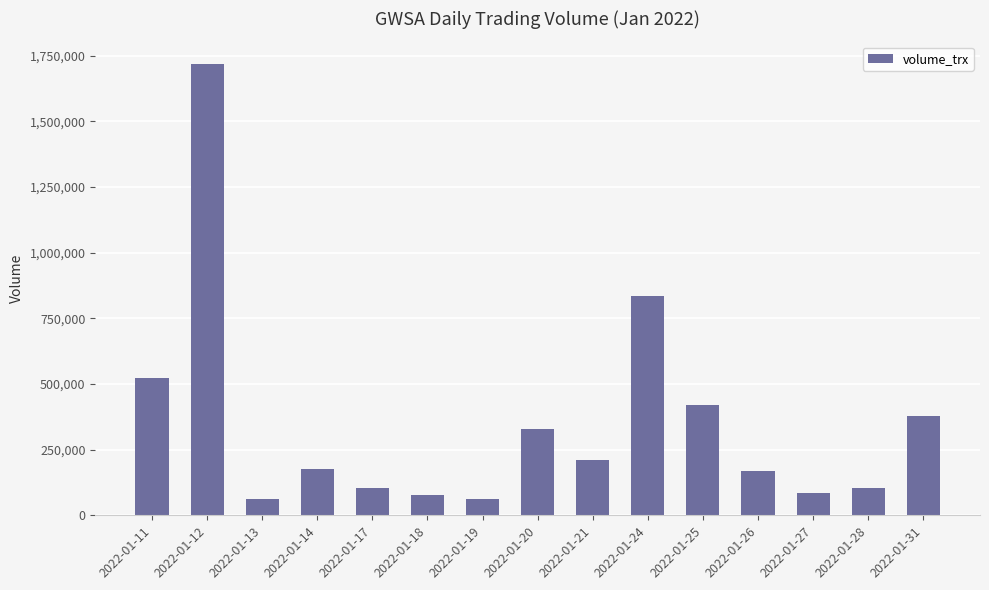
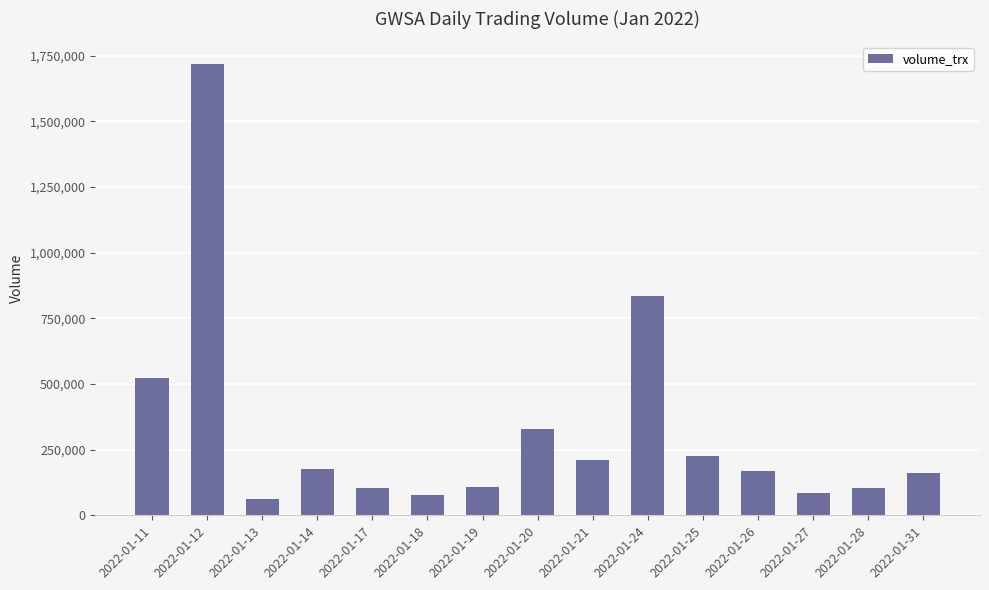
  {
    "2022-01-11": "520,000",
    "2022-01-12": "1,720,000",
    "2022-01-13": "60,000",
    "2022-01-14": "170,000",
    "2022-01-17": "100,000",
    "2022-01-18": "80,000",
-   "2022-01-19": "60,000",
+   "2022-01-19": "110,000",
    "2022-01-20": "330,000",
    "2022-01-21": "210,000",
    "2022-01-24": "830,000",
-   "2022-01-25": "420,000",
+   "2022-01-25": "220,000",
    "2022-01-26": "170,000",
    "2022-01-27": "80,000",
    "2022-01-28": "110,000",
-   "2022-01-31": "380,000"
+   "2022-01-31": "160,000"
  }
